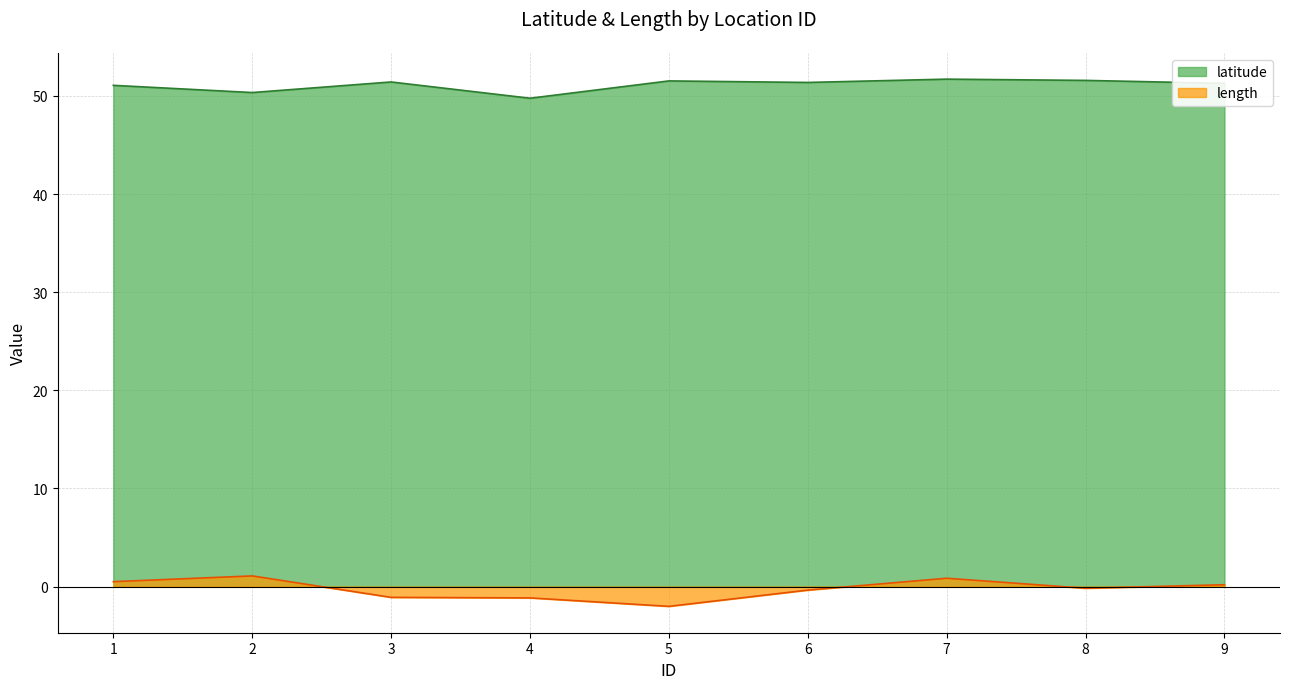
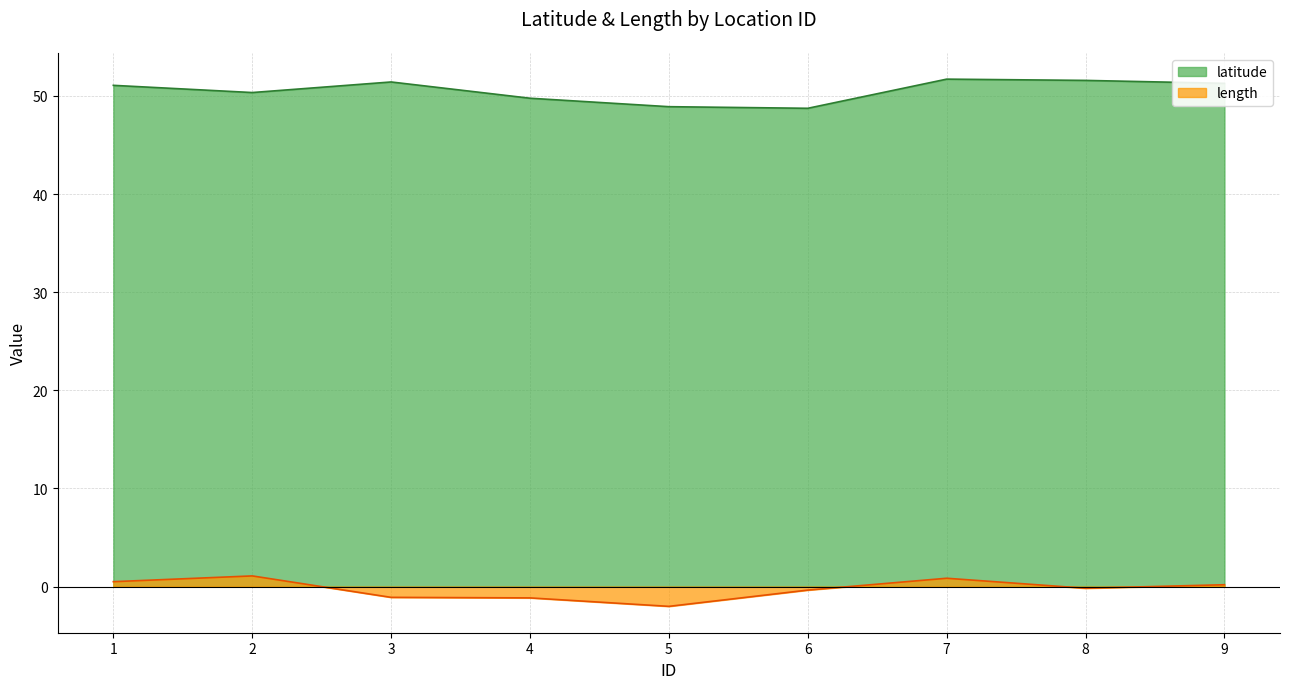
  {
    "latitude": {
      "1": 51,
      "2": 50,
      "3": 51,
      "4": 50,
-     "5": 52,
-     "6": 51,
+     "5": 49,
+     "6": 49,
      "7": 52,
      "8": 52
    }
  }
